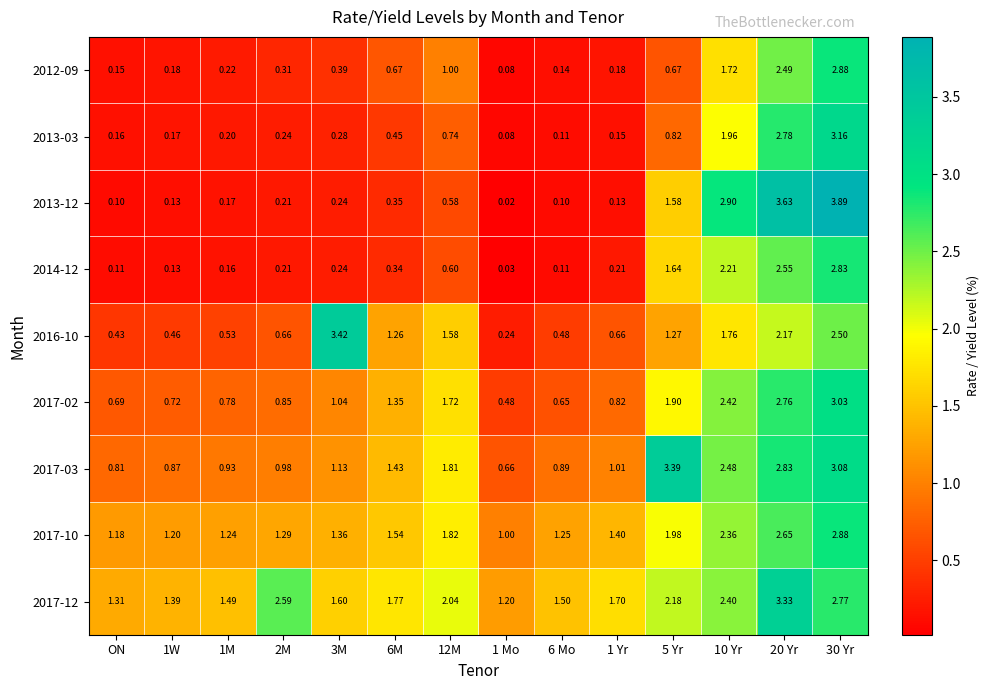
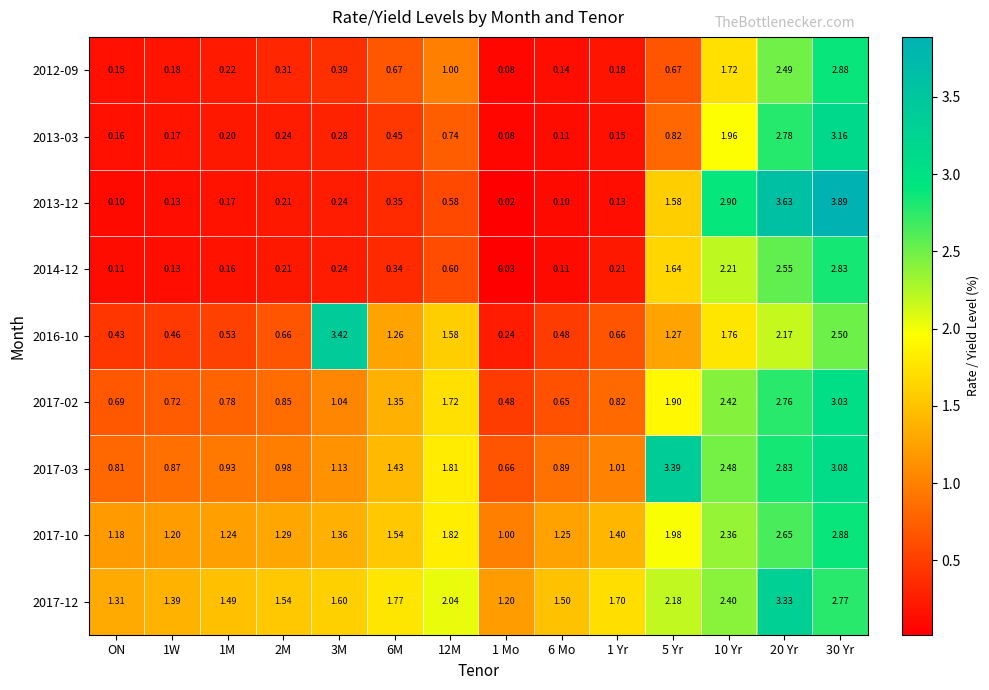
  {
    "2012-09": {
      "ON": 0.15,
      "1W": 0.18,
      "1M": 0.22,
      "2M": 0.31,
      "3M": 0.39,
      "6M": 0.67,
      "12M": 1.00,
      "1 Mo": 0.08,
      "6 Mo": 0.14,
      "1 Yr": 0.18,
      "5 Yr": 0.67,
      "10 Yr": 1.72,
      "20 Yr": 2.49,
      "30 Yr": 2.88
    },
    "2013-03": {
      "ON": 0.16,
      "1W": 0.17,
      "1M": 0.20,
      "2M": 0.24,
      "3M": 0.28,
      "6M": 0.45,
      "12M": 0.74,
      "1 Mo": 0.08,
      "6 Mo": 0.11,
      "1 Yr": 0.15,
      "5 Yr": 0.82,
      "10 Yr": 1.96,
      "20 Yr": 2.78,
      "30 Yr": 3.16
    },
    "2013-12": {
      "ON": 0.10,
      "1W": 0.13,
      "1M": 0.17,
      "2M": 0.21,
      "3M": 0.24,
      "6M": 0.35,
      "12M": 0.58,
      "1 Mo": 0.02,
      "6 Mo": 0.10,
      "1 Yr": 0.13,
      "5 Yr": 1.58,
      "10 Yr": 2.90,
      "20 Yr": 3.63,
      "30 Yr": 3.89
    },
    "2014-12": {
      "ON": 0.11,
      "1W": 0.13,
      "1M": 0.16,
      "2M": 0.21,
      "3M": 0.24,
      "6M": 0.34,
      "12M": 0.60,
      "1 Mo": 0.03,
      "6 Mo": 0.11,
      "1 Yr": 0.21,
      "5 Yr": 1.64,
      "10 Yr": 2.21,
      "20 Yr": 2.55,
      "30 Yr": 2.83
    },
    "2016-10": {
      "ON": 0.43,
      "1W": 0.46,
      "1M": 0.53,
      "2M": 0.66,
      "3M": 3.42,
      "6M": 1.26,
      "12M": 1.58,
      "1 Mo": 0.24,
      "6 Mo": 0.48,
      "1 Yr": 0.66,
      "5 Yr": 1.27,
      "10 Yr": 1.76,
      "20 Yr": 2.17,
      "30 Yr": 2.50
    },
    "2017-02": {
      "ON": 0.69,
      "1W": 0.72,
      "1M": 0.78,
      "2M": 0.85,
      "3M": 1.04,
      "6M": 1.35,
      "12M": 1.72,
      "1 Mo": 0.48,
      "6 Mo": 0.65,
      "1 Yr": 0.82,
      "5 Yr": 1.90,
      "10 Yr": 2.42,
      "20 Yr": 2.76,
      "30 Yr": 3.03
    },
    "2017-03": {
      "ON": 0.81,
      "1W": 0.87,
      "1M": 0.93,
      "2M": 0.98,
      "3M": 1.13,
      "6M": 1.43,
      "12M": 1.81,
      "1 Mo": 0.66,
      "6 Mo": 0.89,
      "1 Yr": 1.01,
      "5 Yr": 3.39,
      "10 Yr": 2.48,
      "20 Yr": 2.83,
      "30 Yr": 3.08
    },
    "2017-10": {
      "ON": 1.18,
      "1W": 1.20,
      "1M": 1.24,
      "2M": 1.29,
      "3M": 1.36,
      "6M": 1.54,
      "12M": 1.82,
      "1 Mo": 1.00,
      "6 Mo": 1.25,
      "1 Yr": 1.40,
      "5 Yr": 1.98,
      "10 Yr": 2.36,
      "20 Yr": 2.65,
      "30 Yr": 2.88
    },
    "2017-12": {
      "ON": 1.31,
      "1W": 1.39,
      "1M": 1.49,
-     "2M": 2.59,
+     "2M": 1.54,
      "3M": 1.60,
      "6M": 1.77,
      "12M": 2.04,
      "1 Mo": 1.20,
      "6 Mo": 1.50,
      "1 Yr": 1.70,
      "5 Yr": 2.18,
      "10 Yr": 2.40,
      "20 Yr": 3.33,
      "30 Yr": 2.77
    }
  }
